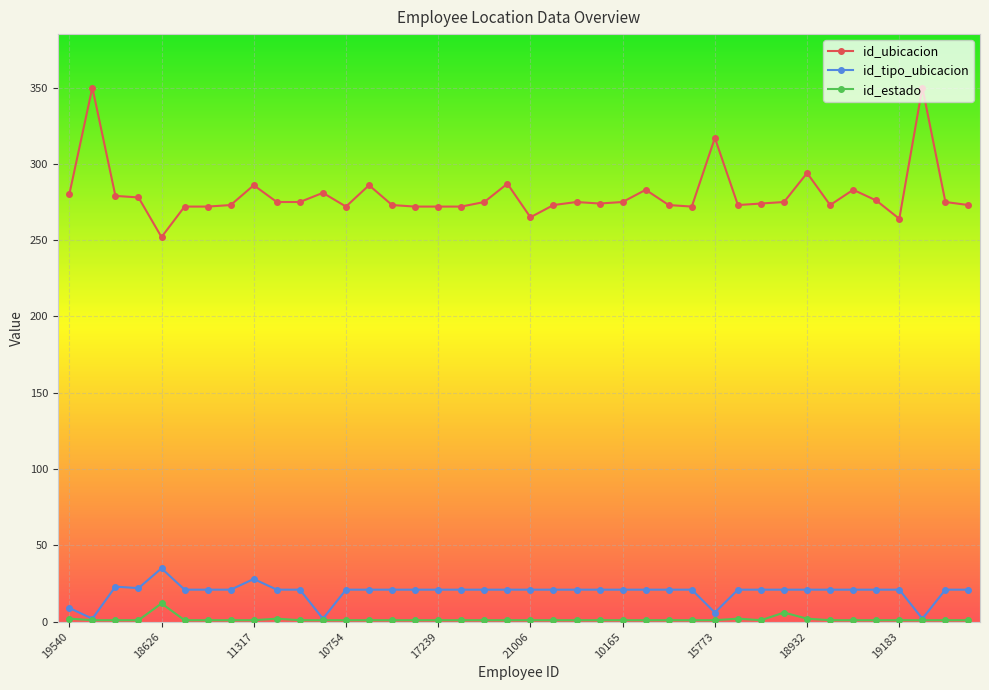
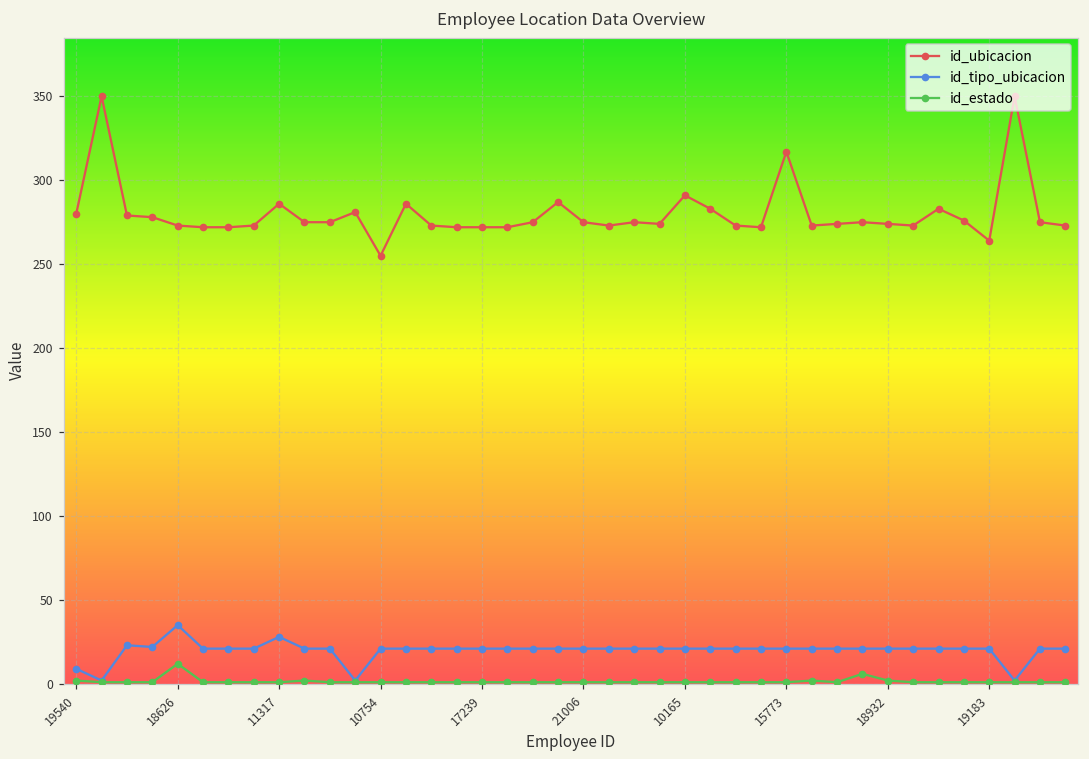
  {
    "id_ubicacion": {
      "19540": 280,
-     "18626": 252,
+     "18626": 273,
      "11317": 286,
-     "10754": 272,
+     "10754": 255,
      "17239": 272,
-     "21006": 265,
-     "10165": 275,
+     "21006": 275,
+     "10165": 291,
      "15773": 317,
-     "18932": 294,
+     "18932": 274,
      "19183": 264
    },
    "id_tipo_ubicacion": {
      "19540": 9,
      "18626": 35,
      "11317": 28,
      "10754": 21,
      "17239": 21,
      "21006": 21,
      "10165": 21,
-     "15773": 6,
+     "15773": 21,
      "18932": 21,
      "19183": 21
    },
    "id_estado": {
      "19540": 2,
      "18626": 12,
      "11317": 1,
      "10754": 1,
      "17239": 1,
      "21006": 1,
      "10165": 1,
      "15773": 1,
      "18932": 2,
      "19183": 1
    }
  }
